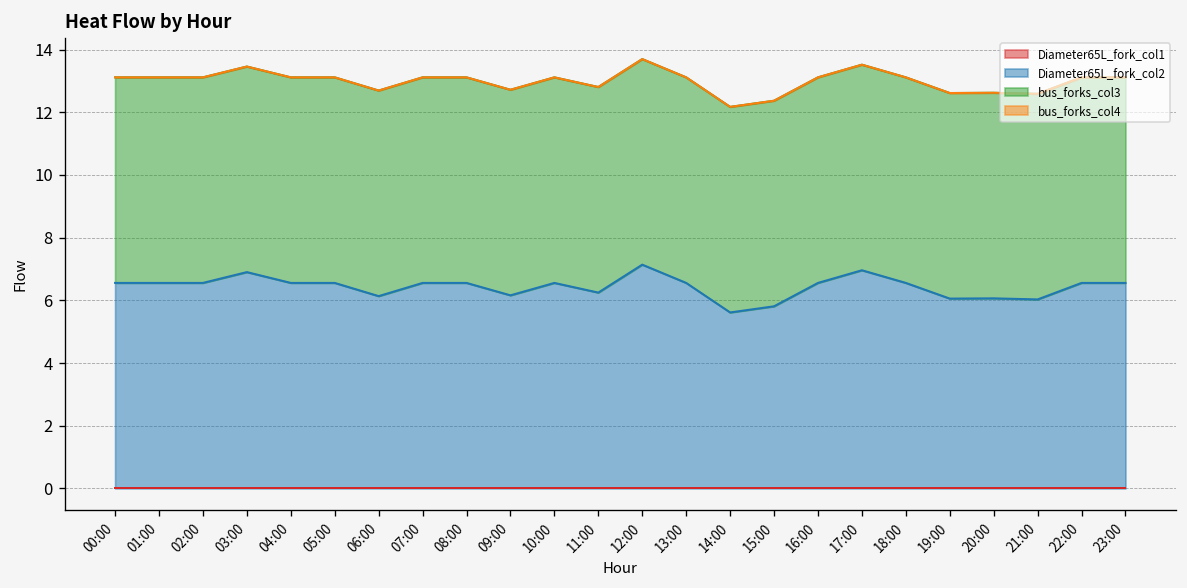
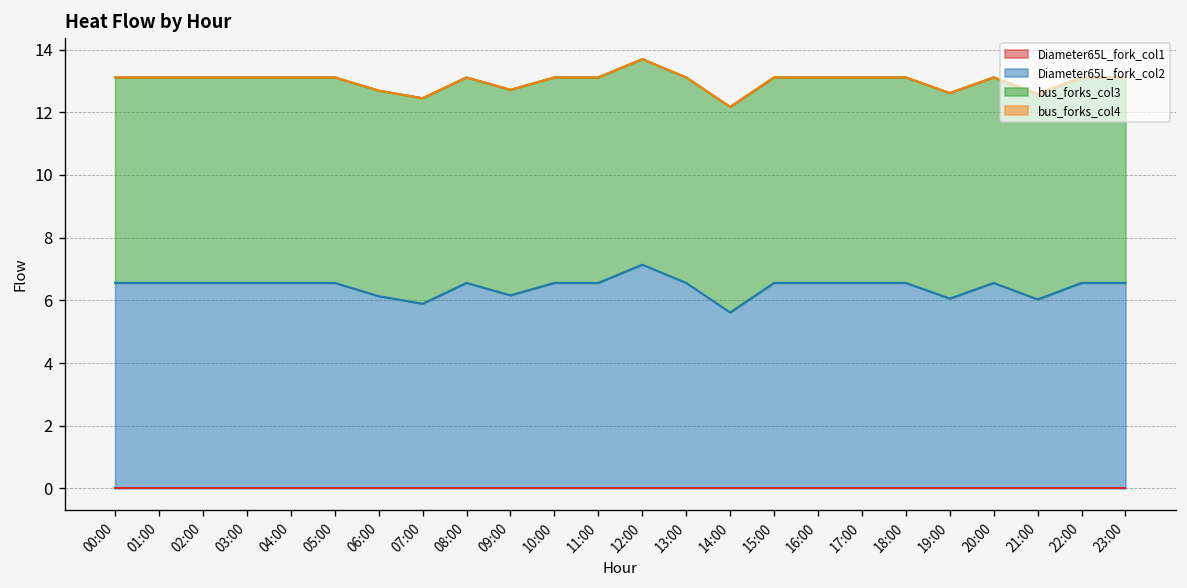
  {
    "Diameter65L_fork_col1": {
      "00:00": 0.0,
      "01:00": 0.0,
      "02:00": 0.0,
      "03:00": 0.0,
      "04:00": 0.0,
      "05:00": 0.0,
      "06:00": 0.0,
      "07:00": 0.0,
      "08:00": 0.0,
      "09:00": 0.0,
      "10:00": 0.0,
      "11:00": 0.0,
      "12:00": 0.0,
      "13:00": 0.0,
      "14:00": 0.0,
      "15:00": 0.0,
      "16:00": 0.0,
      "17:00": 0.0,
      "18:00": 0.0,
      "19:00": 0.0,
      "20:00": 0.0,
      "21:00": 0.0,
      "22:00": 0.0,
      "23:00": 0.0
    },
    "Diameter65L_fork_col2": {
      "00:00": 6.6,
      "01:00": 6.6,
      "02:00": 6.6,
-     "03:00": 6.9,
+     "03:00": 6.6,
      "04:00": 6.6,
      "05:00": 6.6,
      "06:00": 6.1,
-     "07:00": 6.6,
+     "07:00": 5.9,
      "08:00": 6.6,
      "09:00": 6.2,
      "10:00": 6.6,
-     "11:00": 6.2,
+     "11:00": 6.6,
      "12:00": 7.1,
      "13:00": 6.6,
      "14:00": 5.6,
-     "15:00": 5.8,
+     "15:00": 6.6,
      "16:00": 6.6,
-     "17:00": 7.0,
+     "17:00": 6.6,
      "18:00": 6.6,
      "19:00": 6.1,
-     "20:00": 6.1,
+     "20:00": 6.6,
      "21:00": 6.0,
      "22:00": 6.6,
      "23:00": 6.6
    }
  }
